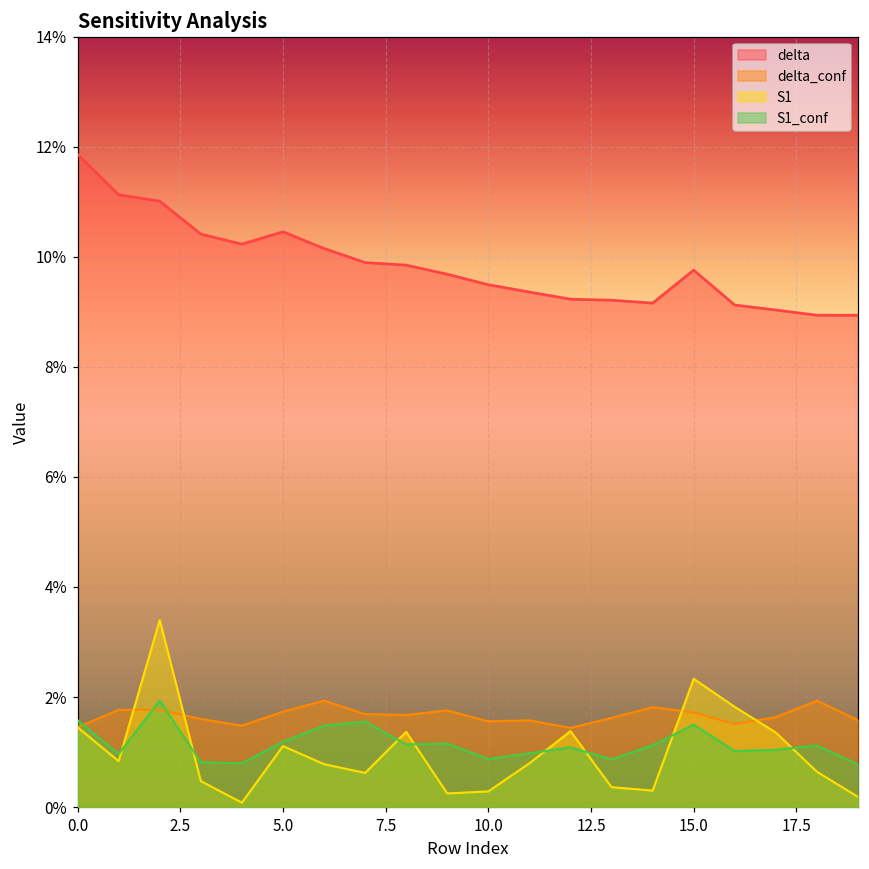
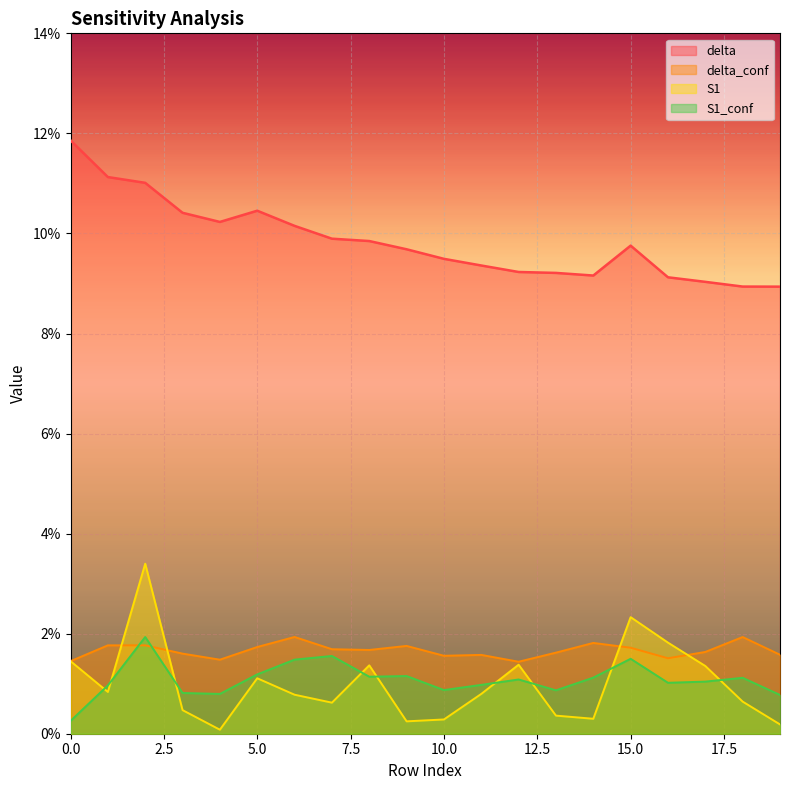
  {
    "delta": {
      "0.0": "11.9%",
      "5.0": "10.5%",
      "10.0": "9.5%",
      "15.0": "9.8%"
    },
    "S1_conf": {
-     "0.0": "1.6%",
+     "0.0": "0.3%",
      "5.0": "1.2%",
      "10.0": "0.9%",
      "15.0": "1.5%"
    }
  }
